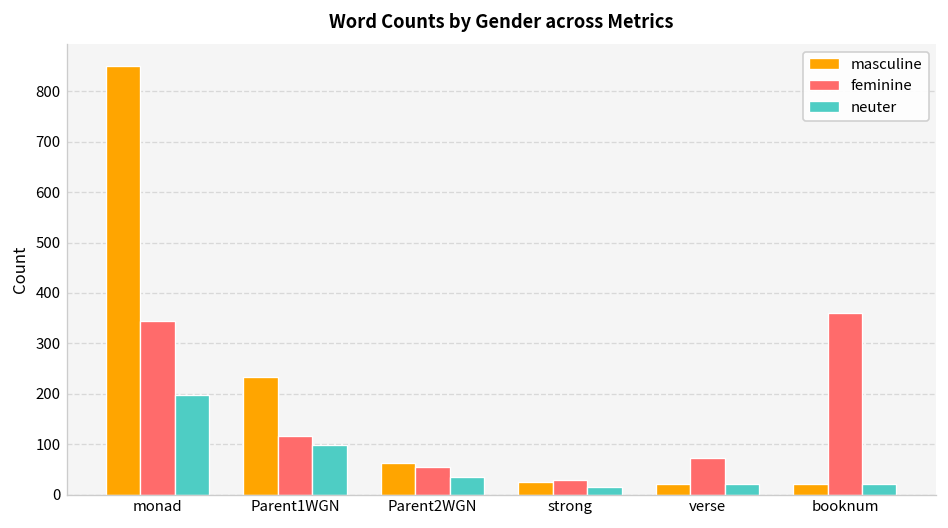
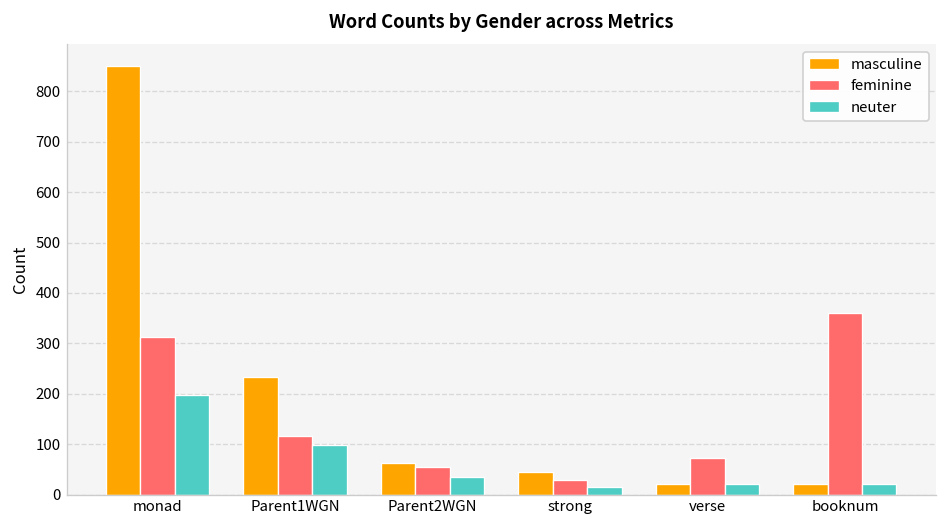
  {
    "masculine": {
      "monad": 850,
      "Parent1WGN": 230,
      "Parent2WGN": 60,
-     "strong": 30,
+     "strong": 50,
      "verse": 20,
      "booknum": 20
    },
    "feminine": {
-     "monad": 340,
+     "monad": 310,
      "Parent1WGN": 120,
      "Parent2WGN": 50,
      "strong": 30,
      "verse": 70,
      "booknum": 360
    },
    "neuter": {
      "monad": 200,
      "Parent1WGN": 100,
      "Parent2WGN": 30,
      "strong": 20,
      "verse": 20,
      "booknum": 20
    }
  }
